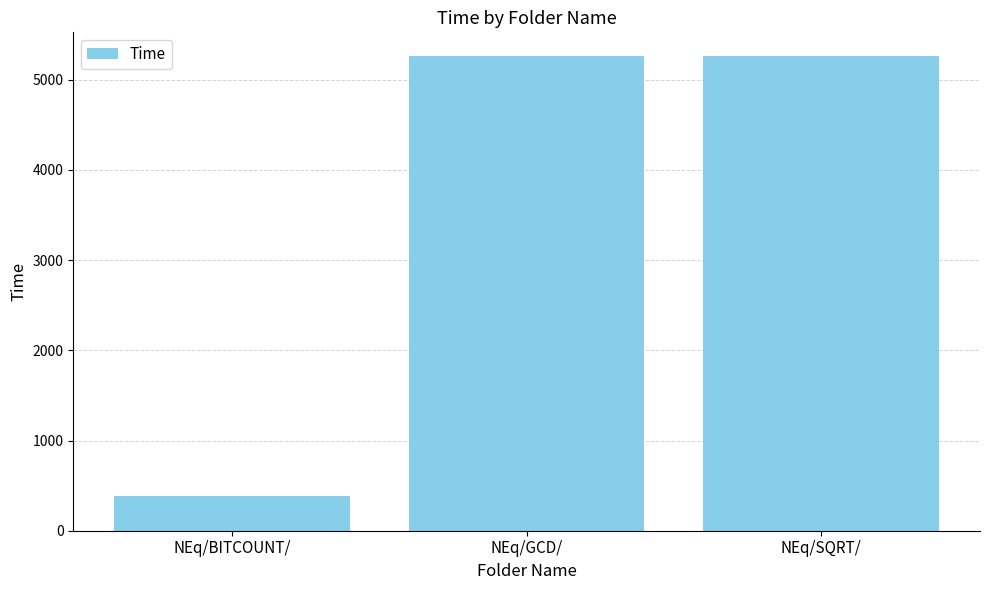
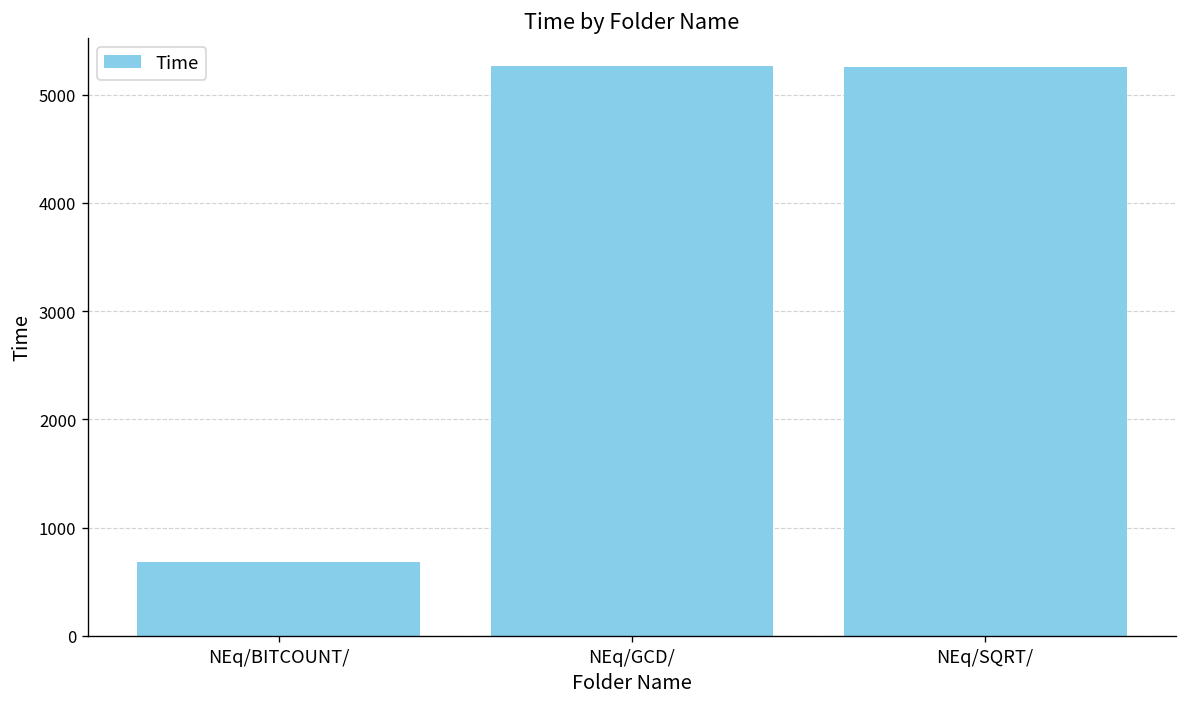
  {
-   "NEq/BITCOUNT/": 400,
+   "NEq/BITCOUNT/": 700,
    "NEq/GCD/": 5300,
    "NEq/SQRT/": 5300
  }
